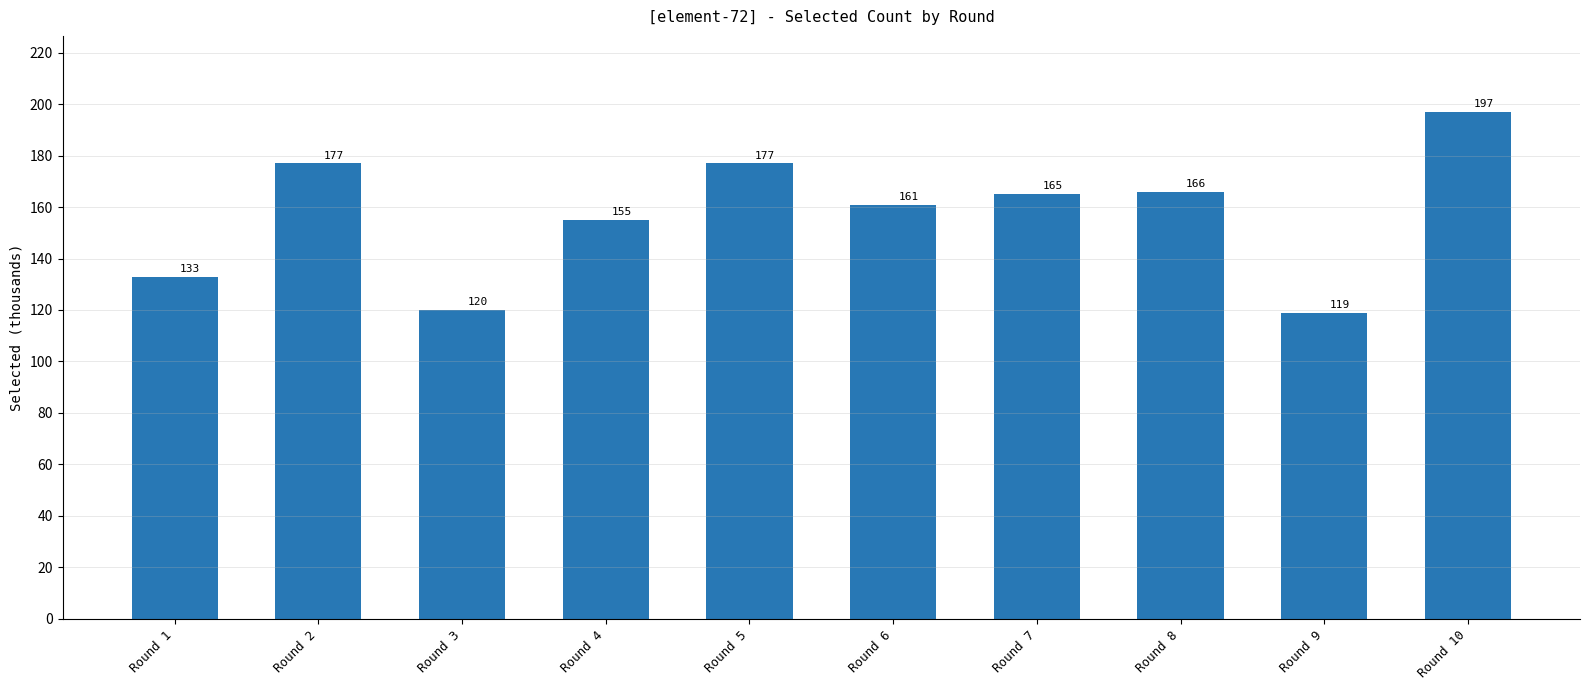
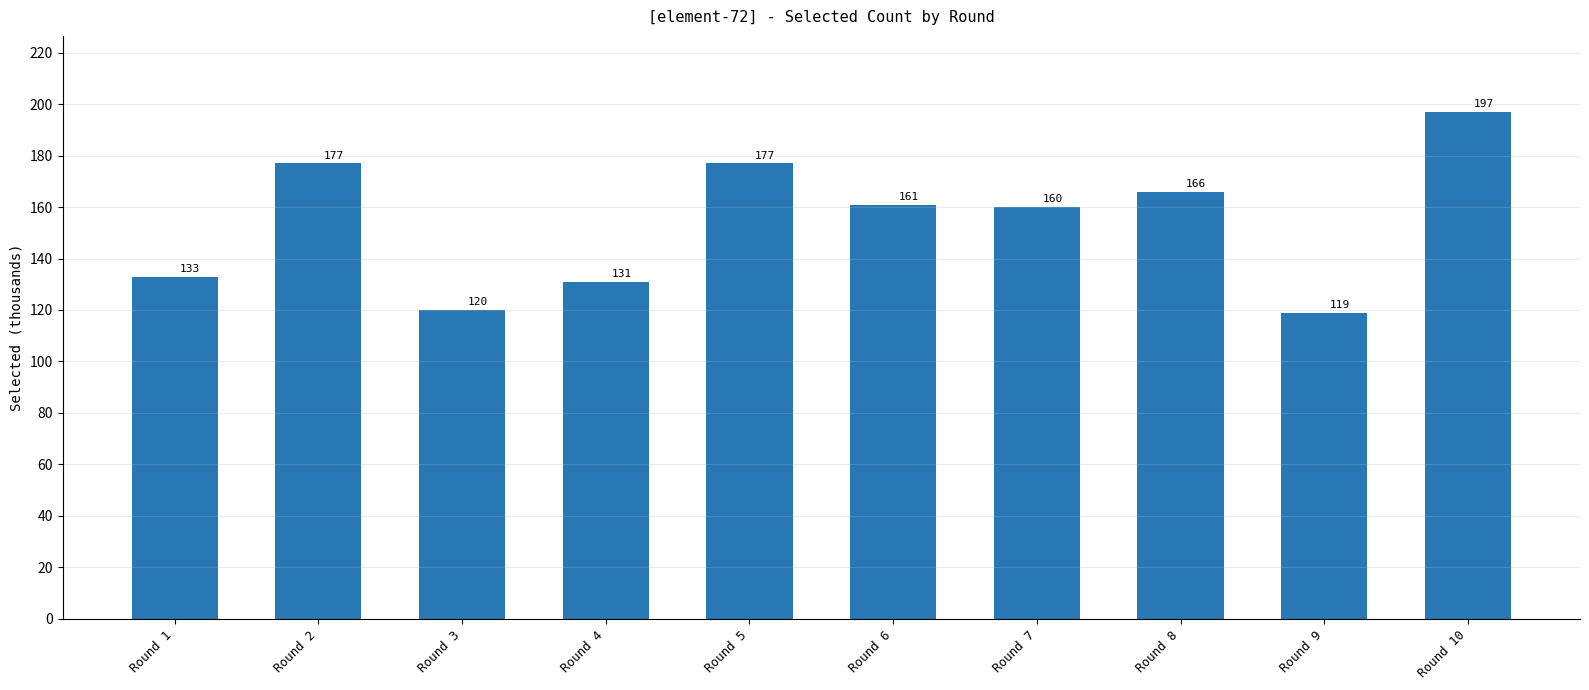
  {
    "Round 1": 133,
    "Round 2": 177,
    "Round 3": 120,
-   "Round 4": 155,
+   "Round 4": 131,
    "Round 5": 177,
    "Round 6": 161,
-   "Round 7": 165,
+   "Round 7": 160,
    "Round 8": 166,
    "Round 9": 119,
    "Round 10": 197
  }
